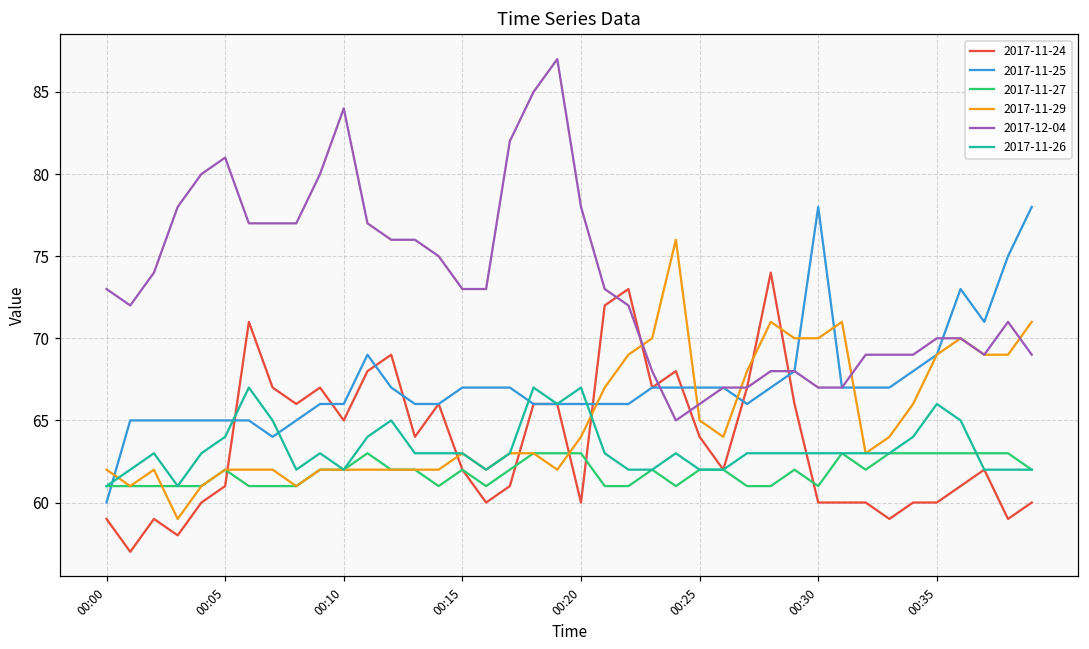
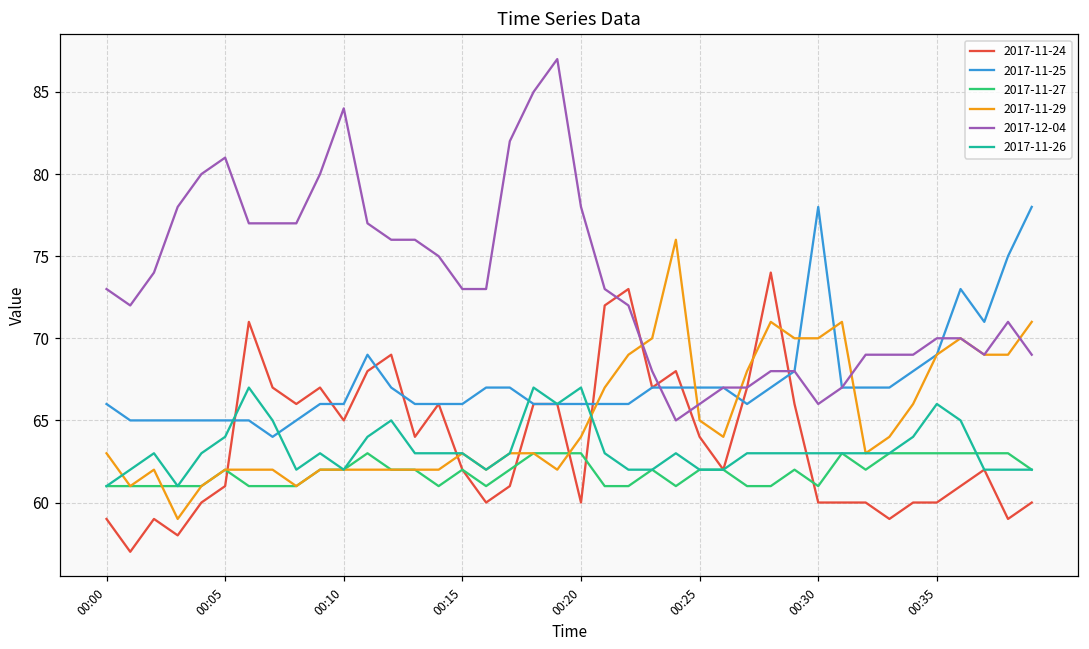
  {
    "2017-11-24": {
      "00:00": 59,
      "00:05": 61,
      "00:10": 65,
      "00:20": 60,
      "00:25": 64,
      "00:30": 60,
      "00:35": 60
    },
    "2017-11-25": {
-     "00:00": 60,
+     "00:00": 66,
      "00:05": 65,
      "00:10": 66,
-     "00:15": 67,
+     "00:15": 66,
      "00:20": 66,
      "00:25": 67,
      "00:30": 78
    },
    "2017-11-29": {
-     "00:00": 62,
+     "00:00": 63,
      "00:20": 64,
      "00:25": 65,
      "00:30": 70
    },
    "2017-12-04": {
      "00:00": 73,
      "00:05": 81,
      "00:10": 84,
      "00:15": 73,
      "00:20": 78,
      "00:25": 66,
-     "00:30": 67,
+     "00:30": 66,
      "00:35": 70
    }
  }
